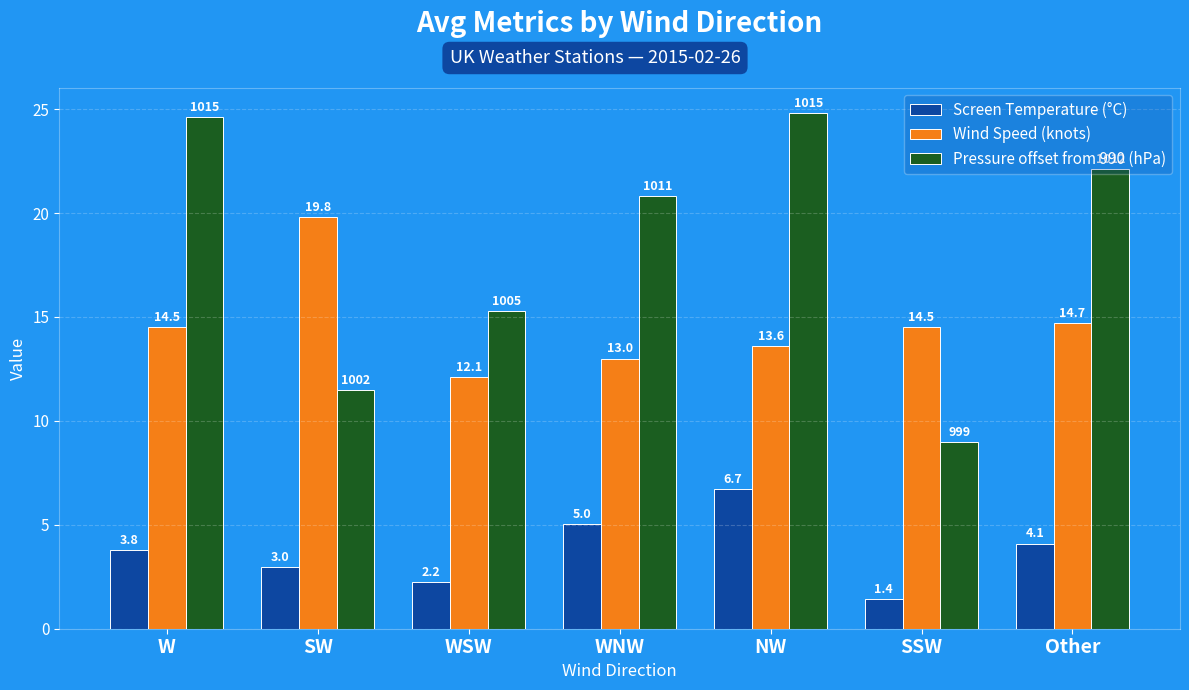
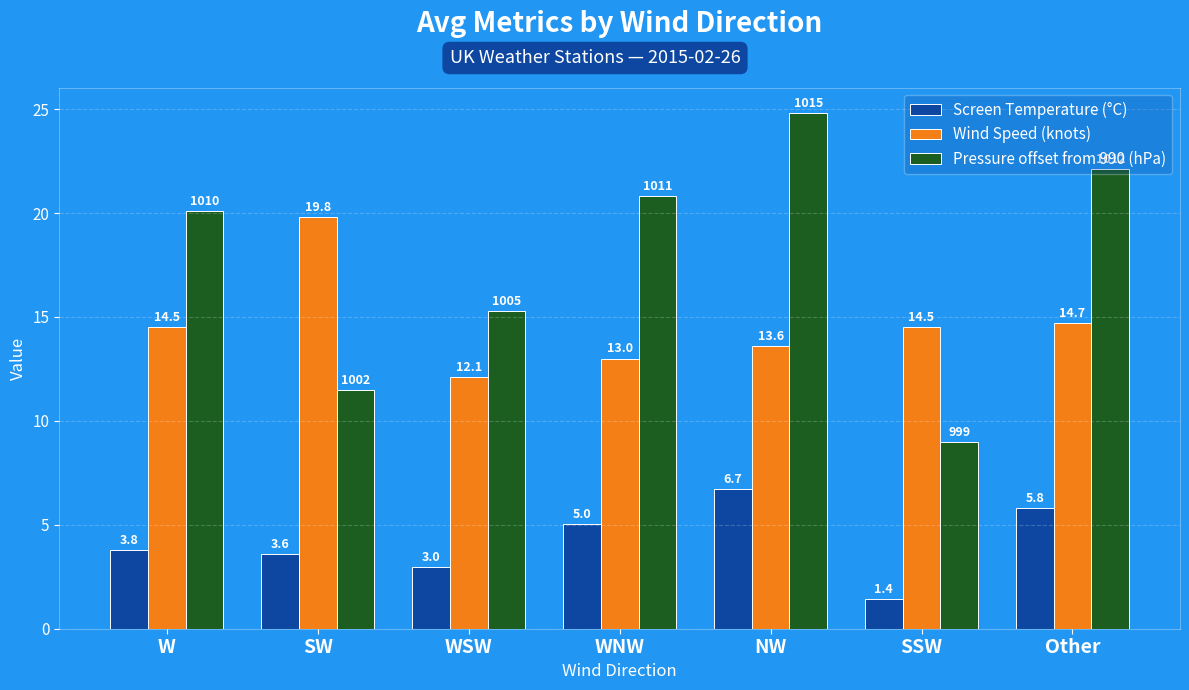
  {
    "Screen Temperature (°C)": {
      "W": 3.8,
-     "SW": 3.0,
-     "WSW": 2.2,
+     "SW": 3.6,
+     "WSW": 3.0,
      "WNW": 5.0,
      "NW": 6.7,
      "SSW": 1.4,
-     "Other": 4.1
+     "Other": 5.8
    },
    "Wind Speed (knots)": {
      "W": 14.5,
      "SW": 19.8,
      "WSW": 12.1,
      "WNW": 13.0,
      "NW": 13.6,
      "SSW": 14.5,
      "Other": 14.7
    },
    "Pressure offset from 990 (hPa)": {
-     "W": 1015
+     "W": 1010
    }
  }
